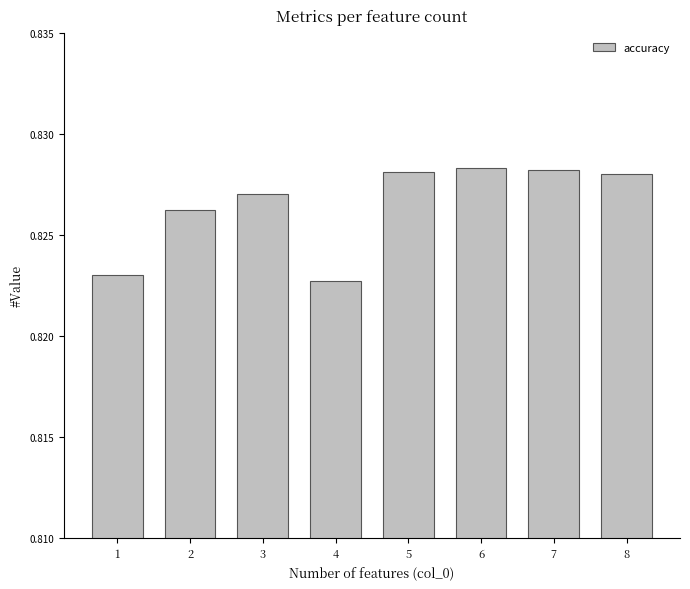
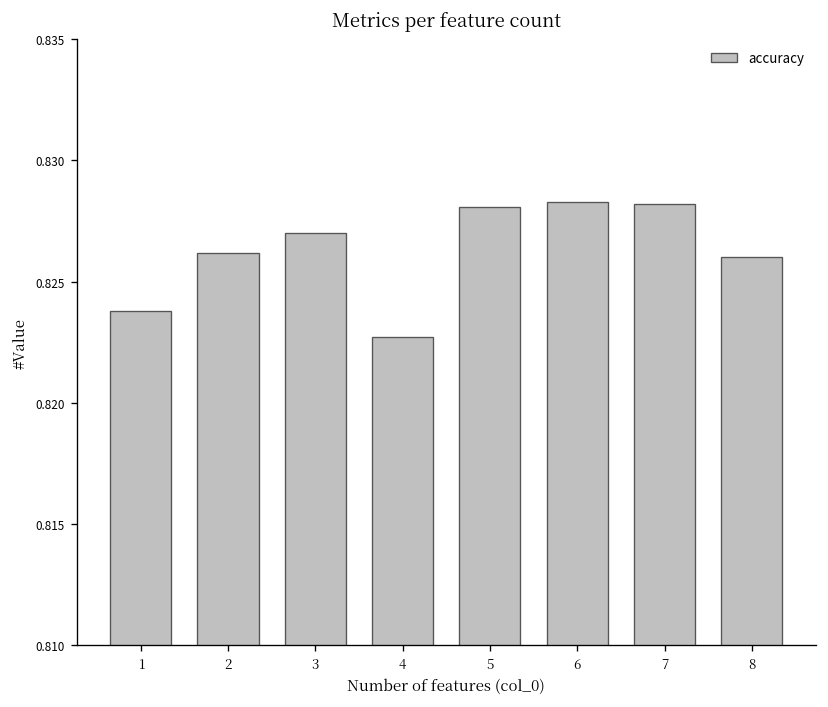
  {
-   "1": 0.8230,
+   "1": 0.8238,
    "2": 0.8262,
    "3": 0.8270,
    "4": 0.8227,
    "5": 0.8281,
    "6": 0.8283,
    "7": 0.8282,
-   "8": 0.828
+   "8": 0.826
  }
